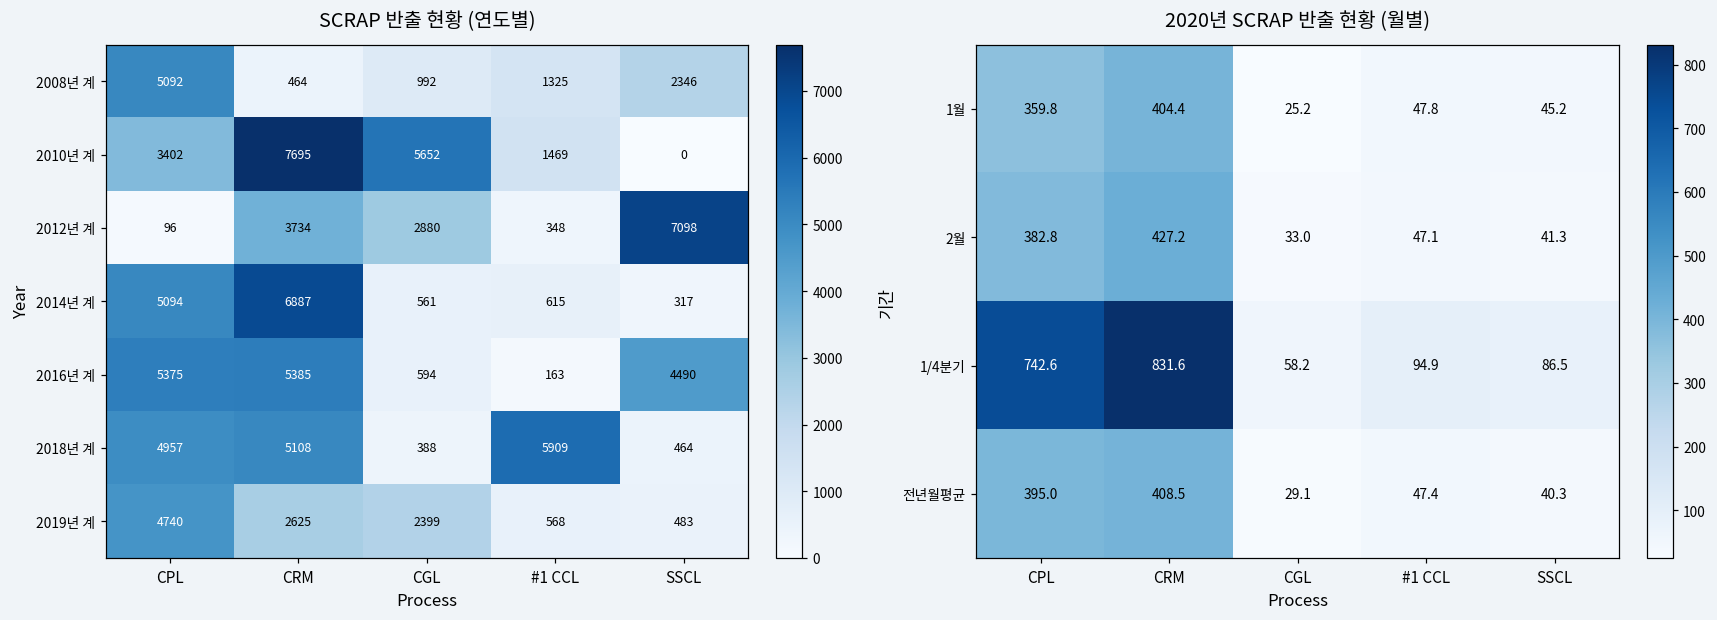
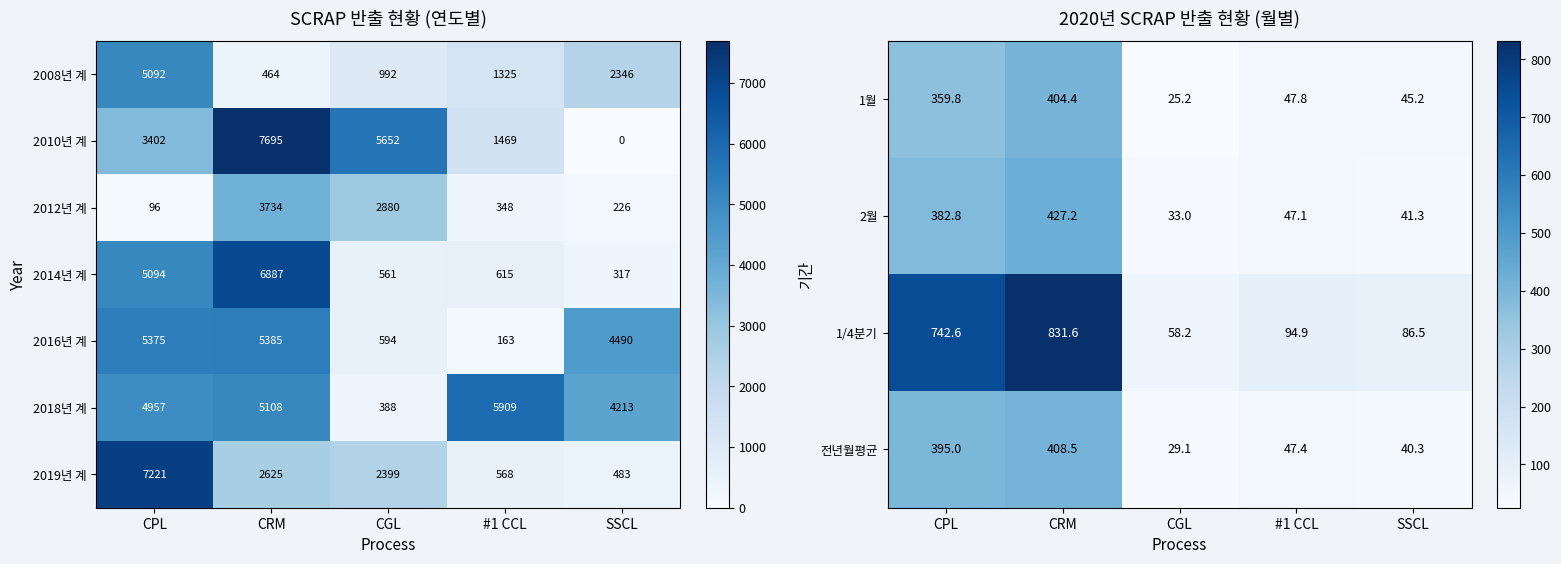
  {
    "SCRAP 반출 현황 (연도별)": {
      "2008년 계": {
        "CPL": 5092,
        "CRM": 464,
        "CGL": 992,
        "#1 CCL": 1325,
        "SSCL": 2346
      },
      "2010년 계": {
        "CPL": 3402,
        "CRM": 7695,
        "CGL": 5652,
        "#1 CCL": 1469,
        "SSCL": 0
      },
      "2012년 계": {
        "CPL": 96,
        "CRM": 3734,
        "CGL": 2880,
        "#1 CCL": 348,
-       "SSCL": 7098
+       "SSCL": 226
      },
      "2014년 계": {
        "CPL": 5094,
        "CRM": 6887,
        "CGL": 561,
        "#1 CCL": 615,
        "SSCL": 317
      },
      "2016년 계": {
        "CPL": 5375,
        "CRM": 5385,
        "CGL": 594,
        "#1 CCL": 163,
        "SSCL": 4490
      },
      "2018년 계": {
        "CPL": 4957,
        "CRM": 5108,
        "CGL": 388,
        "#1 CCL": 5909,
-       "SSCL": 464
+       "SSCL": 4213
      },
      "2019년 계": {
-       "CPL": 4740,
+       "CPL": 7221,
        "CRM": 2625,
        "CGL": 2399,
        "#1 CCL": 568,
        "SSCL": 483
      }
    },
    "2020년 SCRAP 반출 현황 (월별)": {
      "1월": {
        "CPL": 359.8,
        "CRM": 404.4,
        "CGL": 25.2,
        "#1 CCL": 47.8,
        "SSCL": 45.2
      },
      "2월": {
        "CPL": 382.8,
        "CRM": 427.2,
        "CGL": 33.0,
        "#1 CCL": 47.1,
        "SSCL": 41.3
      },
      "1/4분기": {
        "CPL": 742.6,
        "CRM": 831.6,
        "CGL": 58.2,
        "#1 CCL": 94.9,
        "SSCL": 86.5
      },
      "전년월평균": {
        "CPL": 395.0,
        "CRM": 408.5,
        "CGL": 29.1,
        "#1 CCL": 47.4,
        "SSCL": 40.3
      }
    }
  }
